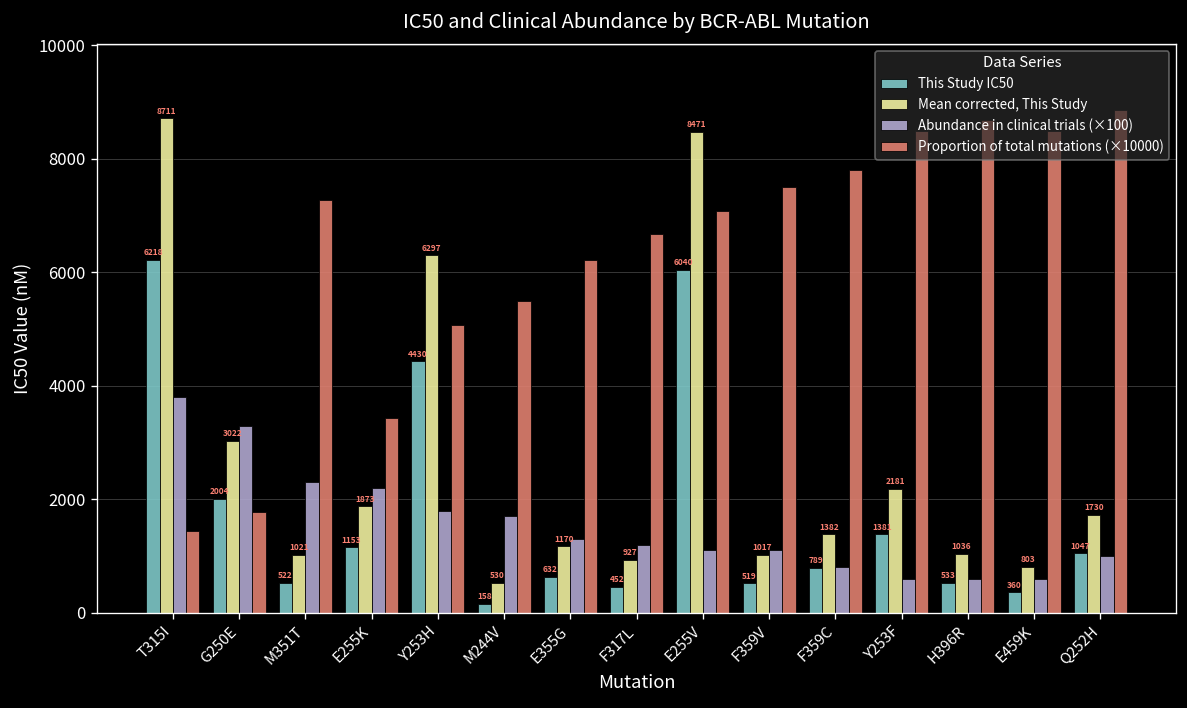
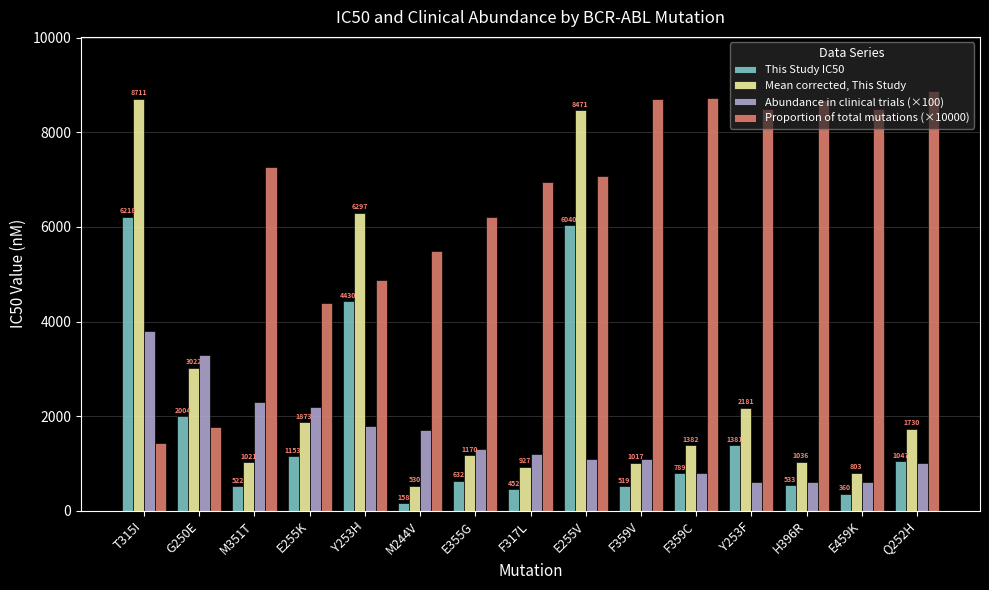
  {
    "Mean corrected, This Study": {
      "T315I": 8711,
      "G250E": 3022,
      "Y253H": 6297,
      "M244V": 530,
      "E355G": 1170,
      "F317L": 927,
      "E255V": 8471,
      "F359C": 1382,
      "Y253F": 2181,
      "E459K": 803,
      "Q252H": 1730
    },
    "Proportion of total mutations (×10000)": {
      "T315I": 1400,
      "G250E": 1800,
      "M351T": 7300,
-     "E255K": 3400,
-     "Y253H": 5100,
+     "E255K": 4400,
+     "Y253H": 4900,
      "M244V": 5500,
      "E355G": 6200,
-     "F317L": 6700,
+     "F317L": 6900,
      "E255V": 7100,
-     "F359V": 7500,
-     "F359C": 7800
+     "F359V": 8700,
+     "F359C": 8700
    }
  }
